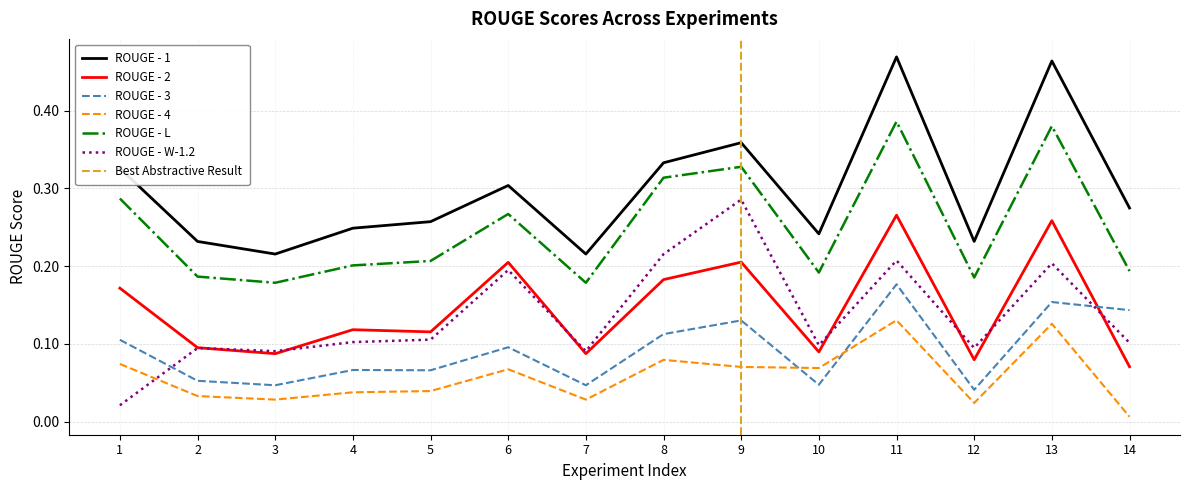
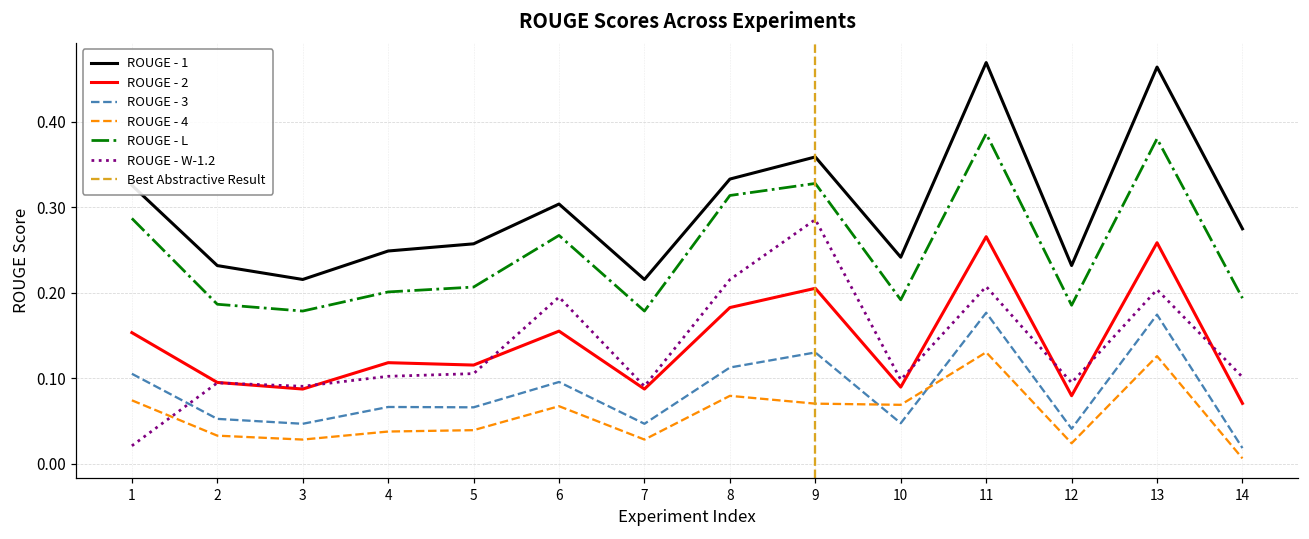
  {
    "ROUGE - 1": {
      "2": 0.23,
      "3": 0.22,
      "4": 0.25,
      "5": 0.26,
      "6": 0.30,
      "7": 0.22,
      "8": 0.33,
      "9": 0.36,
      "10": 0.24,
      "11": 0.47,
      "12": 0.23,
      "13": 0.46,
      "14": 0.27
    },
    "ROUGE - 2": {
-     "1": 0.17,
+     "1": 0.15,
      "4": 0.12,
      "5": 0.12,
-     "6": 0.20,
+     "6": 0.16,
      "8": 0.18,
      "9": 0.21,
      "10": 0.09,
      "11": 0.27,
      "12": 0.08,
      "13": 0.26,
      "14": 0.07
    },
    "ROUGE - 3": {
      "1": 0.11,
      "2": 0.05,
      "3": 0.05,
      "4": 0.07,
      "5": 0.07,
      "6": 0.10,
      "7": 0.05,
      "8": 0.11,
      "9": 0.13,
      "10": 0.05,
      "11": 0.18,
      "12": 0.04,
-     "13": 0.15,
-     "14": 0.14
+     "13": 0.17,
+     "14": 0.02
    },
    "ROUGE - 4": {
      "1": 0.07,
      "2": 0.03,
      "3": 0.03,
      "4": 0.04,
      "5": 0.04,
      "6": 0.07,
      "7": 0.03,
      "8": 0.08,
      "9": 0.07,
      "10": 0.07,
      "11": 0.13,
      "12": 0.02,
      "13": 0.13,
      "14": 0.01
    },
    "ROUGE - L": {
      "1": 0.29,
      "2": 0.19,
      "3": 0.18,
      "4": 0.20,
      "5": 0.21,
      "6": 0.27,
      "7": 0.18,
      "8": 0.31,
      "9": 0.33,
      "10": 0.19,
      "11": 0.39,
      "12": 0.19,
      "13": 0.38,
      "14": 0.19
    },
    "ROUGE - W-1.2": {
      "1": 0.02,
      "4": 0.10,
      "5": 0.11,
      "6": 0.19,
      "8": 0.22,
      "9": 0.29,
      "10": 0.10,
      "11": 0.21,
      "12": 0.09,
      "13": 0.20,
      "14": 0.10
    }
  }
